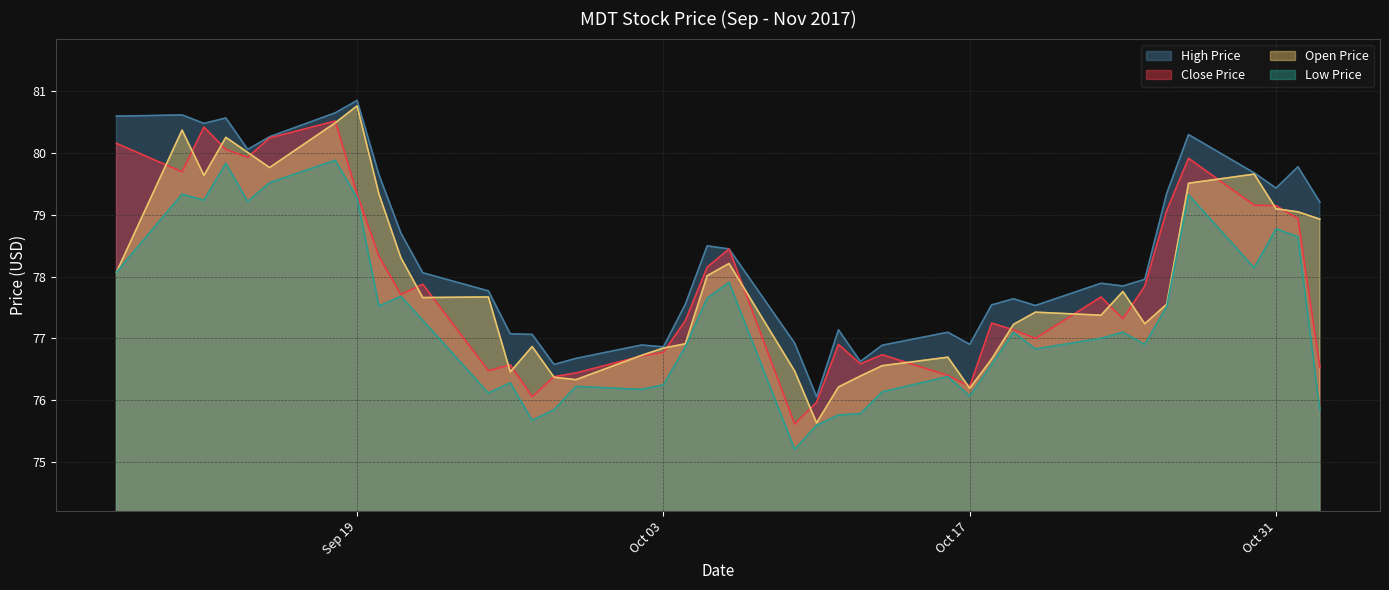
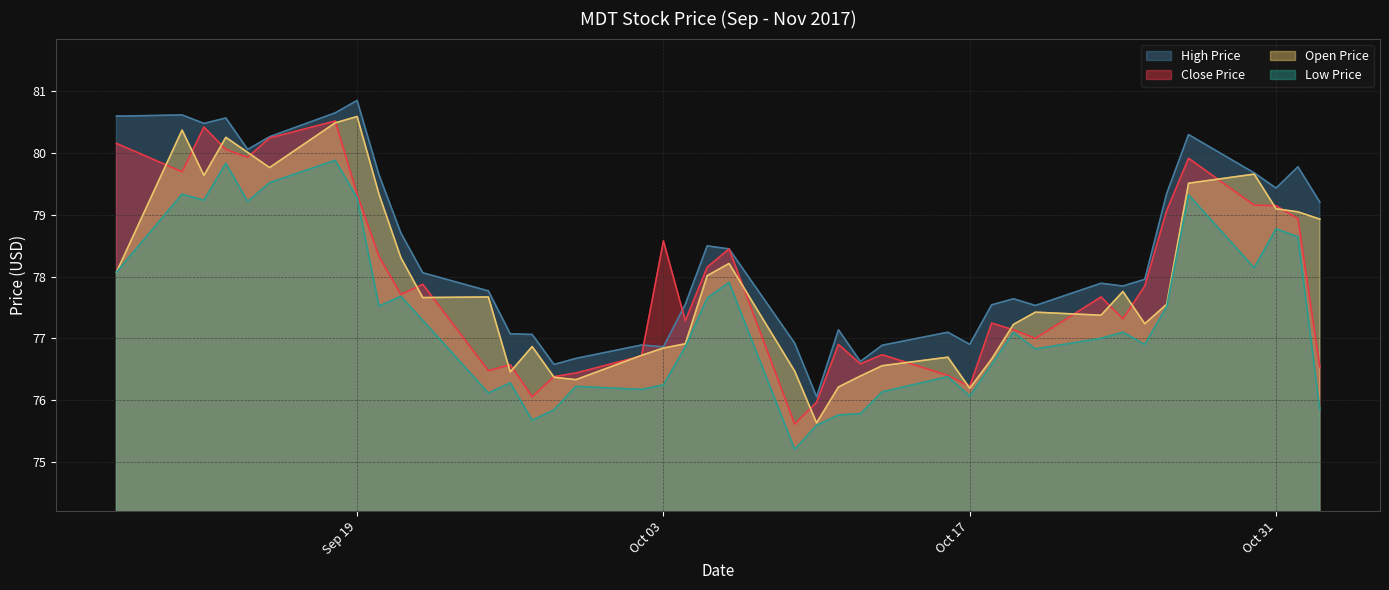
  {
    "Close Price": {
      "Sep 19": 79.3,
-     "Oct 03": 76.8,
+     "Oct 03": 78.6,
      "Oct 31": 79.1
    },
    "Open Price": {
-     "Sep 19": 80.8,
+     "Sep 19": 80.6,
      "Oct 31": 79.1
    }
  }
